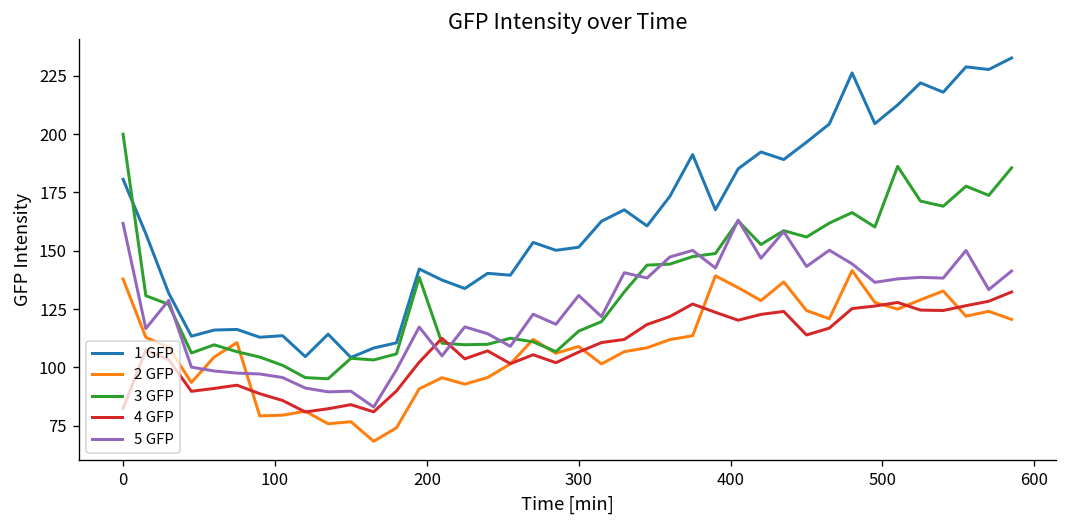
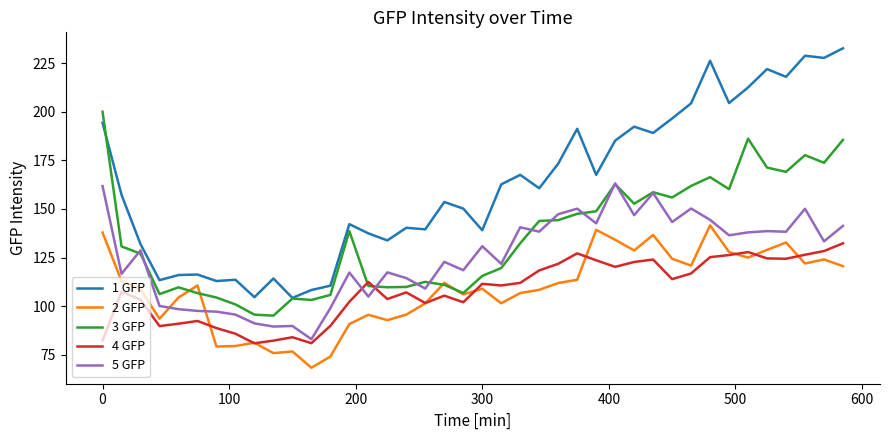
  {
    "1 GFP": {
-     "0": 181,
-     "300": 152
+     "0": 194,
+     "300": 139
    },
    "2 GFP": {
      "0": 138,
      "300": 109
    },
    "3 GFP": {
      "0": 200,
      "300": 116
    },
    "4 GFP": {
-     "300": 107
+     "300": 111
    },
    "5 GFP": {
      "0": 162,
      "300": 131
    }
  }
